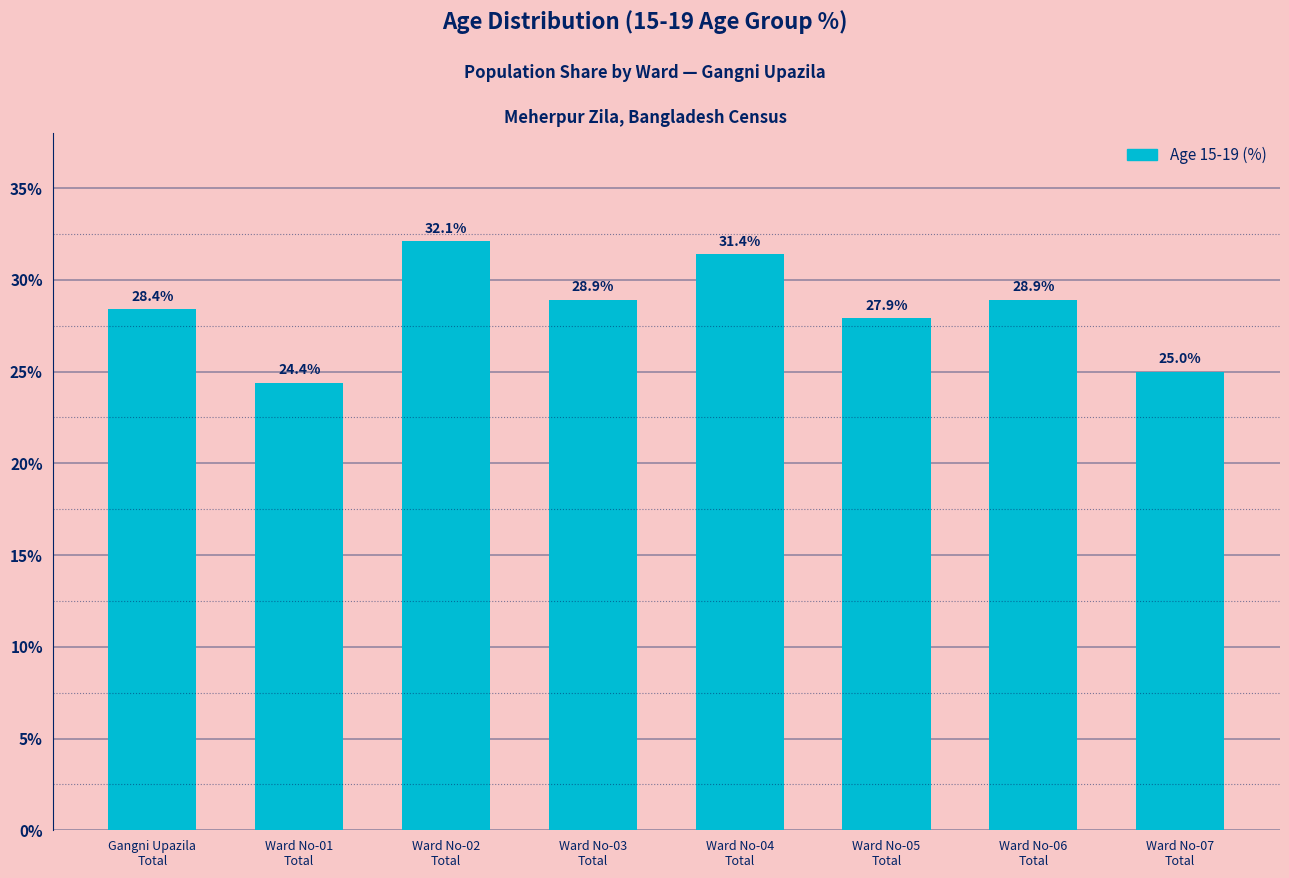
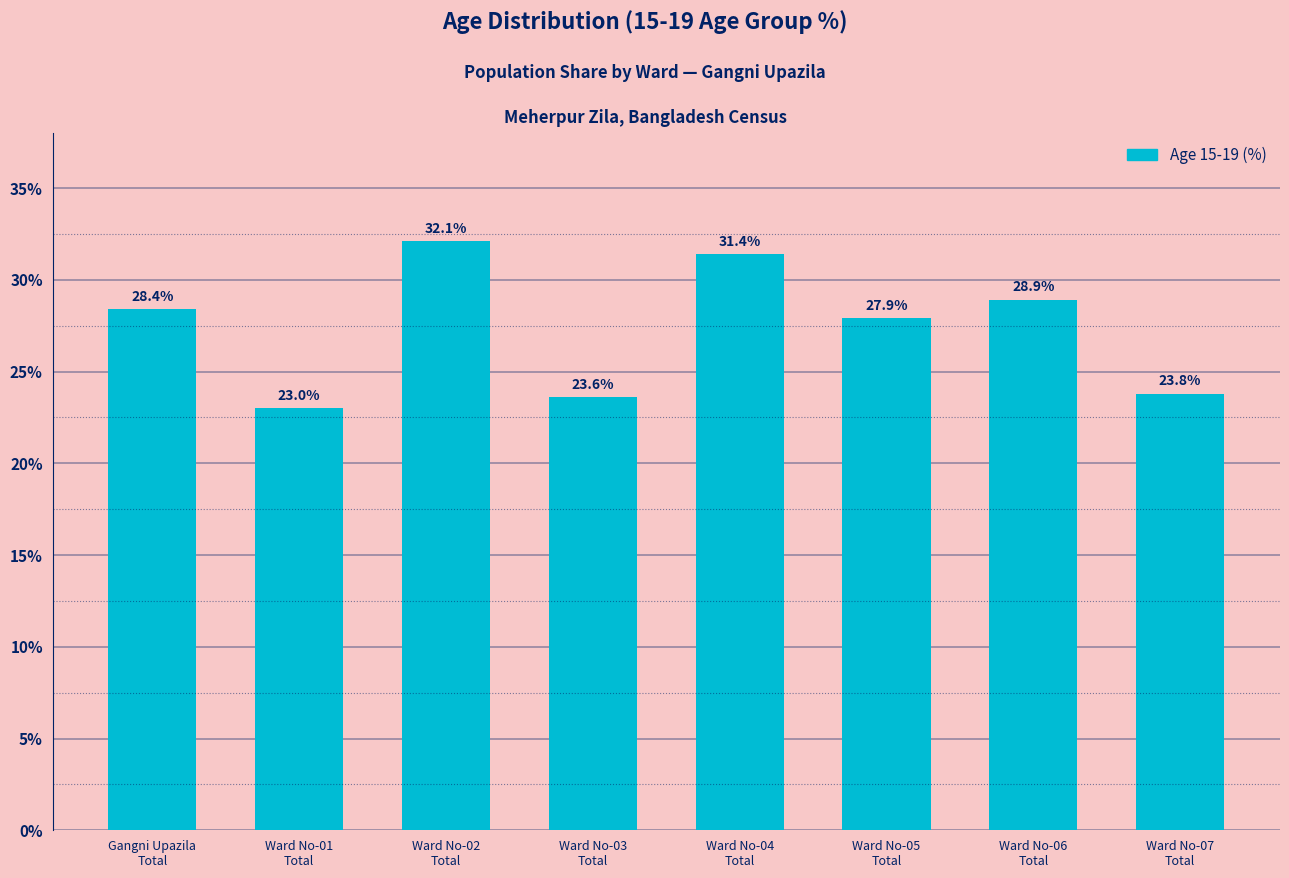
  {
    "Gangni Upazila Total": "28.4%",
-   "Ward No-01 Total": "24.4%",
+   "Ward No-01 Total": "23.0%",
    "Ward No-02 Total": "32.1%",
-   "Ward No-03 Total": "28.9%",
+   "Ward No-03 Total": "23.6%",
    "Ward No-04 Total": "31.4%",
    "Ward No-05 Total": "27.9%",
    "Ward No-06 Total": "28.9%",
-   "Ward No-07 Total": "25.0%"
+   "Ward No-07 Total": "23.8%"
  }
